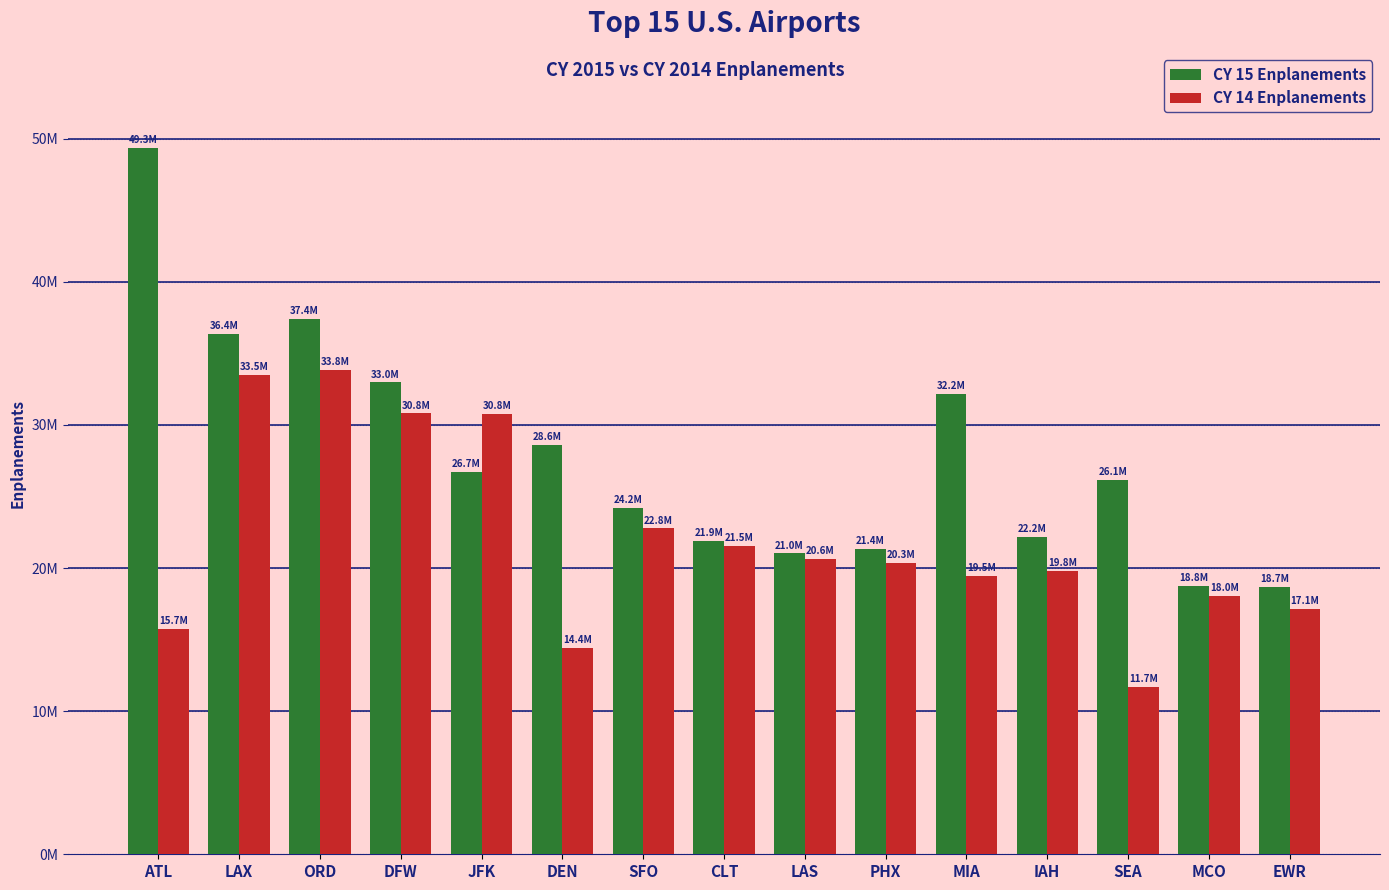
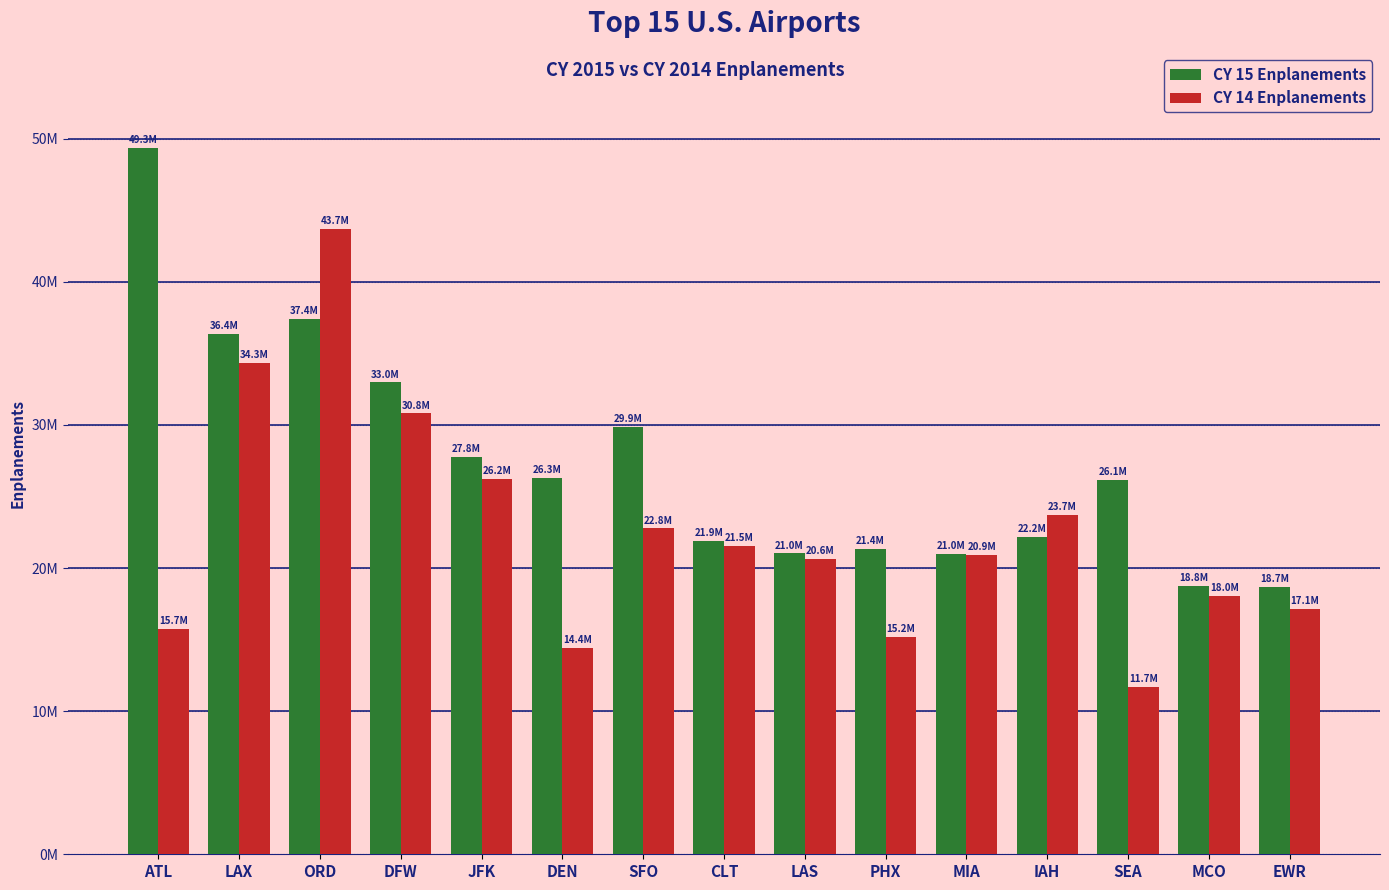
  {
    "CY 15 Enplanements": {
      "ATL": "49.3M",
      "LAX": "36.4M",
      "ORD": "37.4M",
      "DFW": "33.0M",
-     "JFK": "26.7M",
-     "DEN": "28.6M",
-     "SFO": "24.2M",
+     "JFK": "27.8M",
+     "DEN": "26.3M",
+     "SFO": "29.9M",
      "CLT": "21.9M",
      "LAS": "21.0M",
      "PHX": "21.4M",
-     "MIA": "32.2M",
+     "MIA": "21.0M",
      "IAH": "22.2M",
      "SEA": "26.1M",
      "MCO": "18.8M",
      "EWR": "18.7M"
    },
    "CY 14 Enplanements": {
      "ATL": "15.7M",
-     "LAX": "33.5M",
-     "ORD": "33.8M",
+     "LAX": "34.3M",
+     "ORD": "43.7M",
      "DFW": "30.8M",
-     "JFK": "30.8M",
+     "JFK": "26.2M",
      "DEN": "14.4M",
      "SFO": "22.8M",
      "CLT": "21.5M",
      "LAS": "20.6M",
-     "PHX": "20.3M",
-     "MIA": "19.5M",
-     "IAH": "19.8M",
+     "PHX": "15.2M",
+     "MIA": "20.9M",
+     "IAH": "23.7M",
      "SEA": "11.7M",
      "MCO": "18.0M",
      "EWR": "17.1M"
    }
  }
